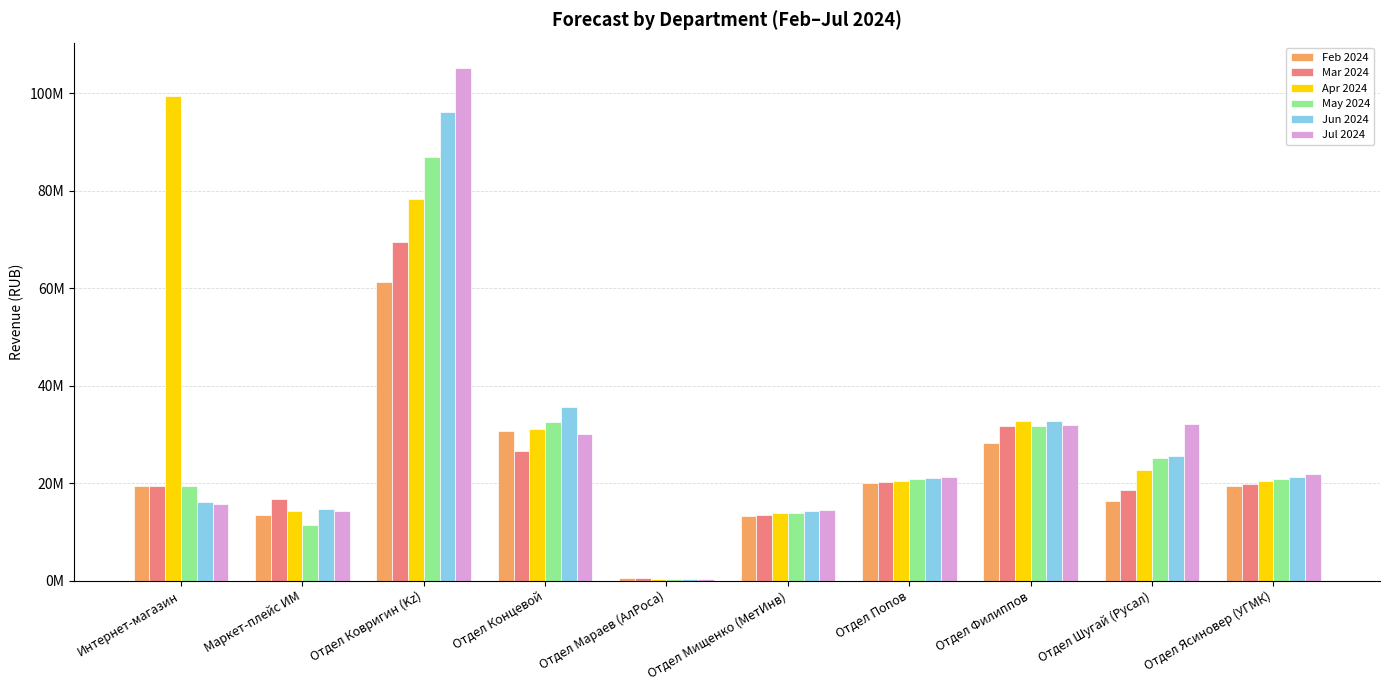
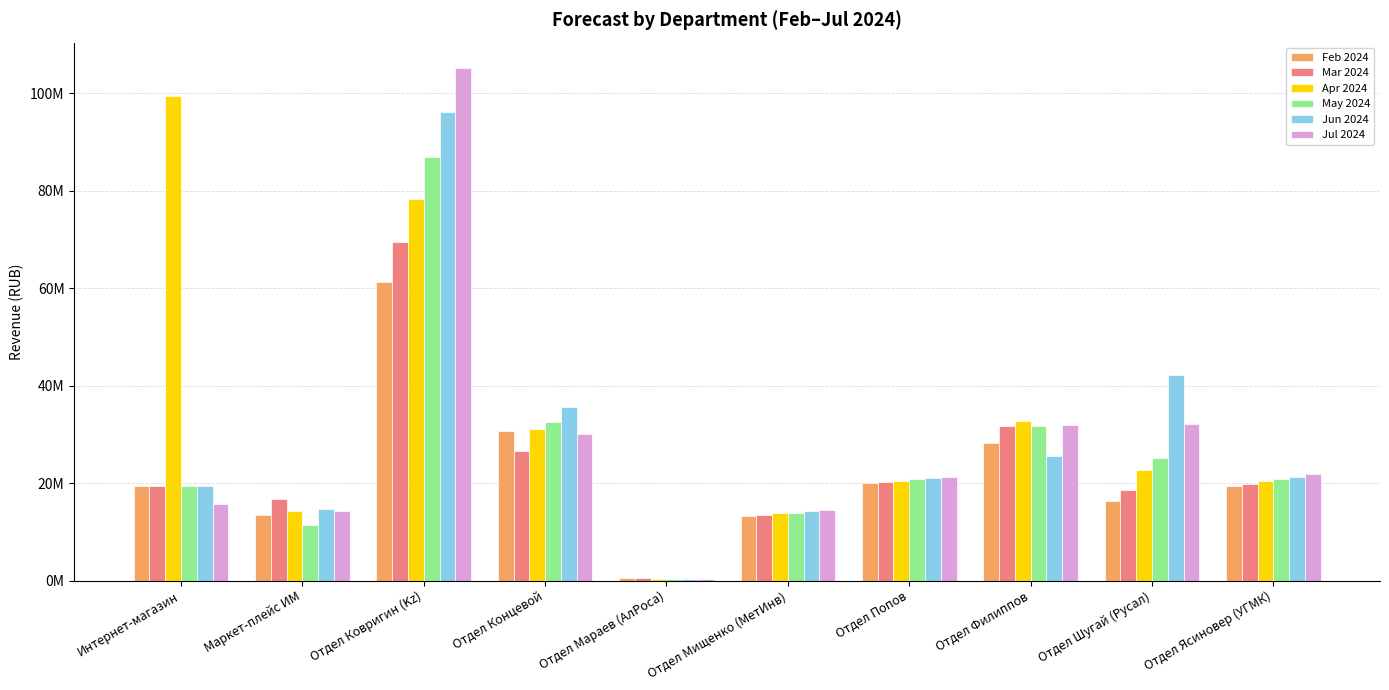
  {
    "Apr 2024": {
      "Интернет-магазин": 99000000,
      "Маркет-плейс ИМ": 14000000,
      "Отдел Ковригин (Kz)": 78000000,
      "Отдел Концевой": 31000000,
      "Отдел Мищенко (МетИнв)": 14000000,
      "Отдел Попов": 20000000,
      "Отдел Филиппов": 33000000,
      "Отдел Шугай (Русал)": 23000000,
      "Отдел Ясиновер (УГМК)": 20000000
    },
    "May 2024": {
      "Интернет-магазин": 19000000,
      "Маркет-плейс ИМ": 11000000,
      "Отдел Ковригин (Kz)": 87000000,
      "Отдел Концевой": 32000000,
      "Отдел Мищенко (МетИнв)": 14000000,
      "Отдел Попов": 21000000,
      "Отдел Филиппов": 32000000,
      "Отдел Шугай (Русал)": 25000000,
      "Отдел Ясиновер (УГМК)": 21000000
    },
    "Jun 2024": {
-     "Интернет-магазин": 16000000,
+     "Интернет-магазин": 19000000,
      "Маркет-плейс ИМ": 15000000,
      "Отдел Ковригин (Kz)": 96000000,
      "Отдел Концевой": 36000000,
      "Отдел Мищенко (МетИнв)": 14000000,
      "Отдел Попов": 21000000,
-     "Отдел Филиппов": 33000000,
-     "Отдел Шугай (Русал)": 26000000,
+     "Отдел Филиппов": 26000000,
+     "Отдел Шугай (Русал)": 42000000,
      "Отдел Ясиновер (УГМК)": 21000000
    },
    "Jul 2024": {
      "Интернет-магазин": 16000000,
      "Маркет-плейс ИМ": 14000000,
      "Отдел Ковригин (Kz)": 105000000,
      "Отдел Концевой": 30000000,
      "Отдел Мищенко (МетИнв)": 14000000,
      "Отдел Попов": 21000000,
      "Отдел Филиппов": 32000000,
      "Отдел Шугай (Русал)": 32000000,
      "Отдел Ясиновер (УГМК)": 22000000
    }
  }
